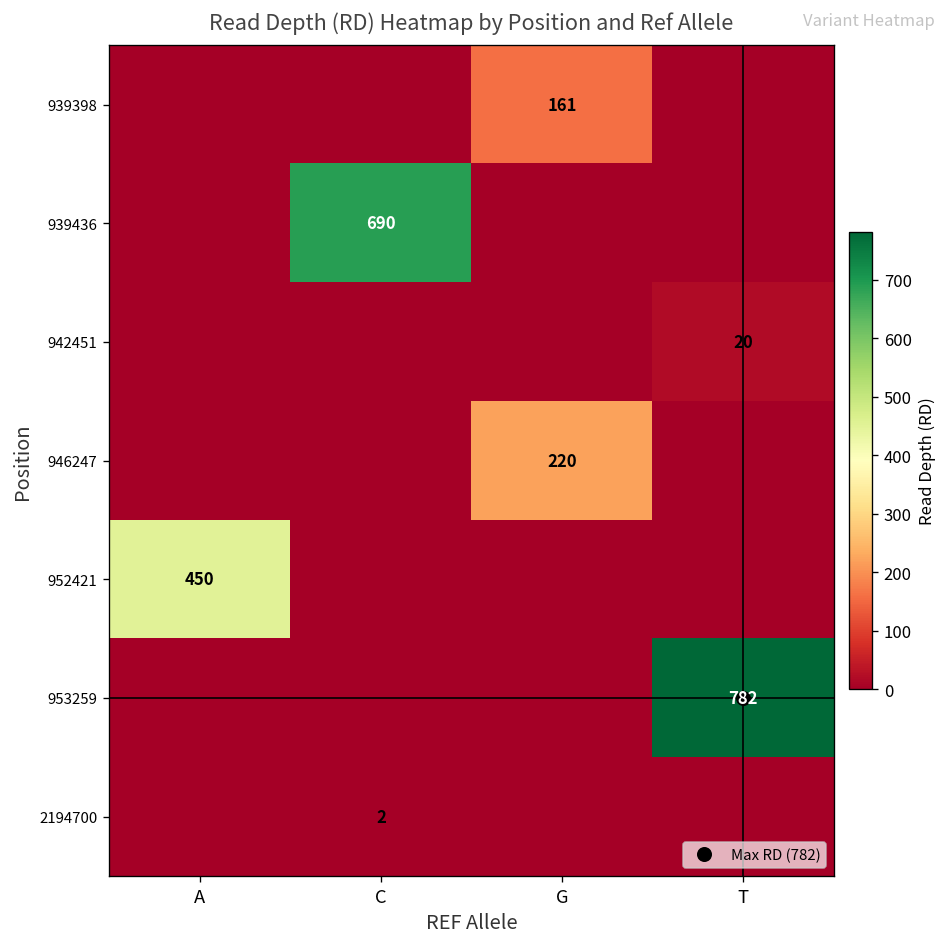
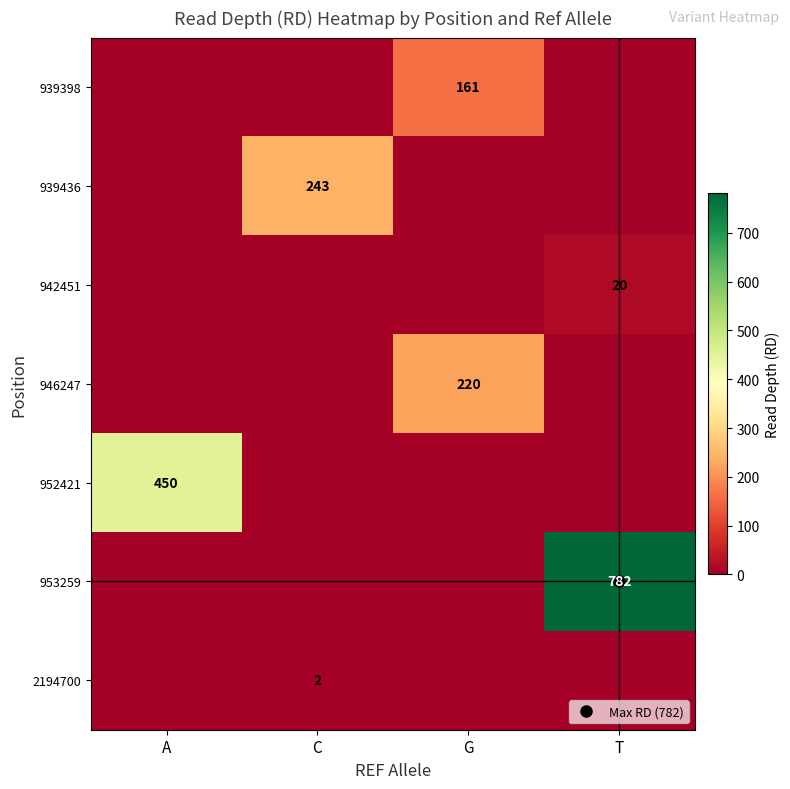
  {
    "939398": {
      "G": 161
    },
    "939436": {
-     "C": 690
+     "C": 243
    },
    "942451": {
      "T": 20
    },
    "946247": {
      "G": 220
    },
    "952421": {
      "A": 450
    },
    "2194700": {
      "C": 2
    }
  }
